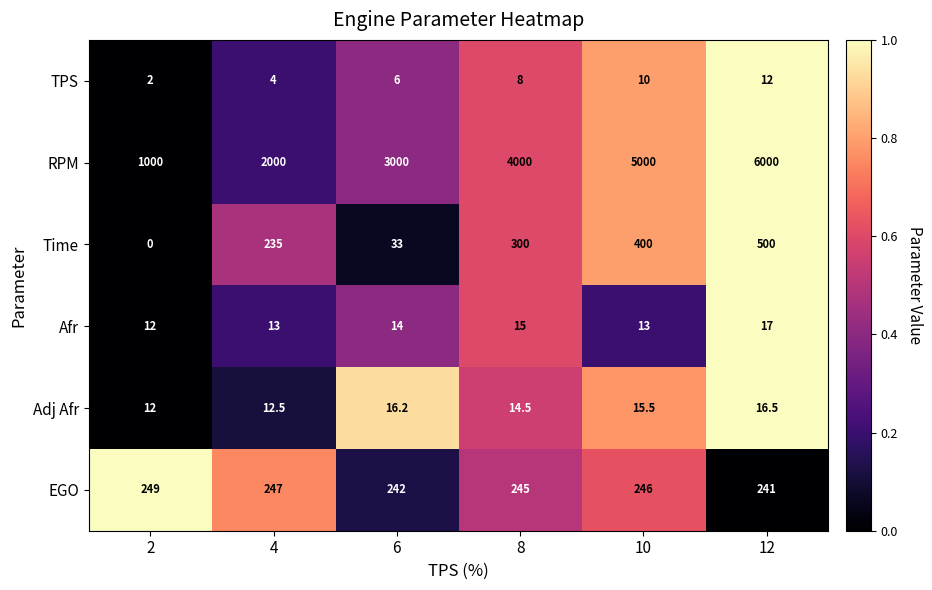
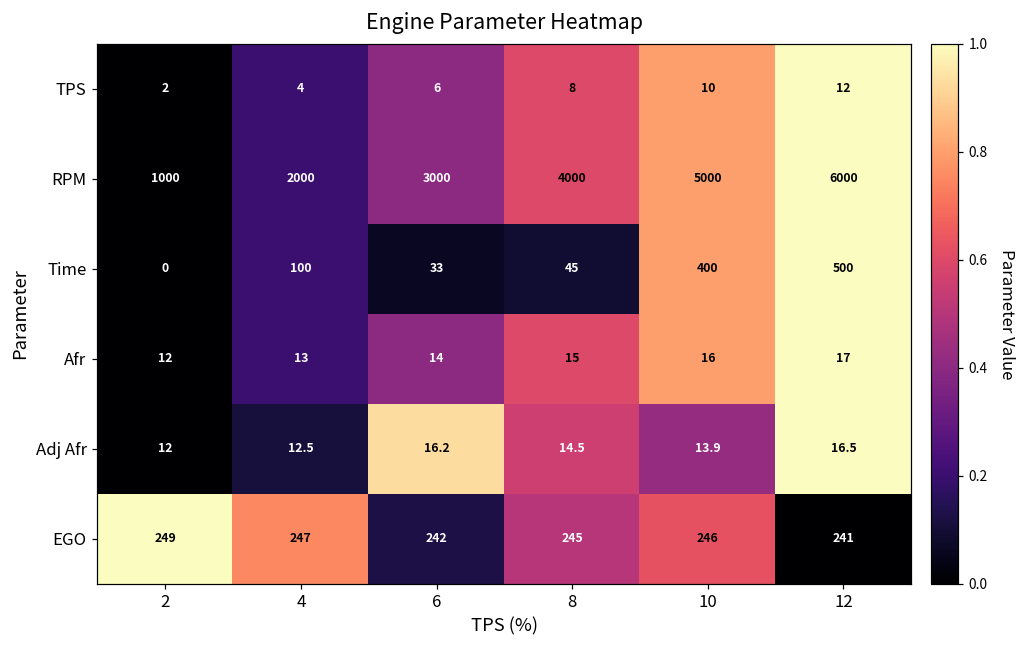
  {
    "TPS": {
      "2": 2,
      "4": 4,
      "6": 6,
      "8": 8,
      "10": 10,
      "12": 12
    },
    "RPM": {
      "2": 1000,
      "4": 2000,
      "6": 3000,
      "8": 4000,
      "10": 5000,
      "12": 6000
    },
    "Time": {
      "2": 0,
-     "4": 235,
+     "4": 100,
      "6": 33,
-     "8": 300,
+     "8": 45,
      "10": 400,
      "12": 500
    },
    "Afr": {
      "2": 12,
      "4": 13,
      "6": 14,
      "8": 15,
-     "10": 13,
+     "10": 16,
      "12": 17
    },
    "Adj Afr": {
      "2": 12,
      "4": 12.5,
      "6": 16.2,
      "8": 14.5,
-     "10": 15.5,
+     "10": 13.9,
      "12": 16.5
    },
    "EGO": {
      "2": 249,
      "4": 247,
      "6": 242,
      "8": 245,
      "10": 246,
      "12": 241
    }
  }
